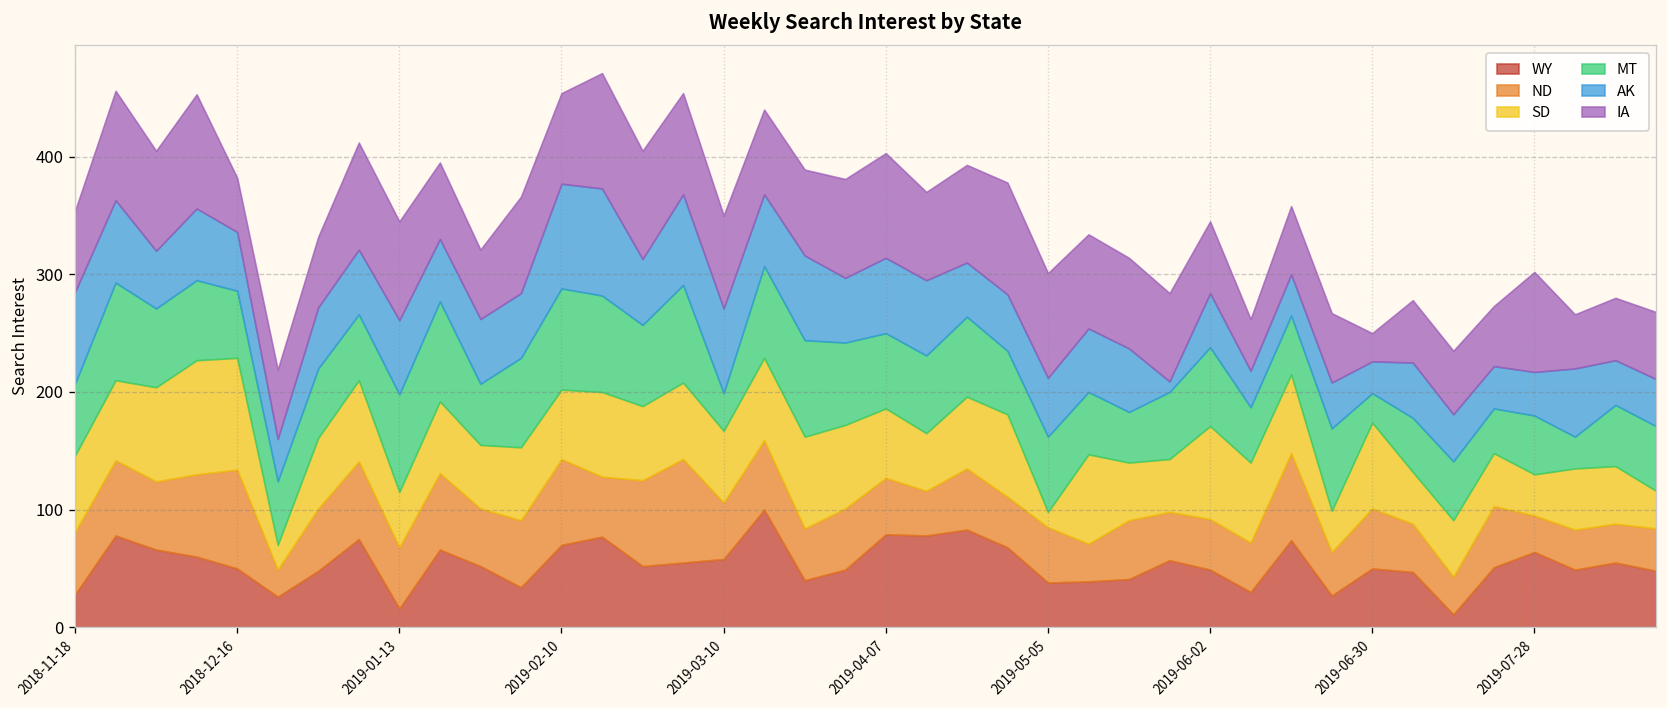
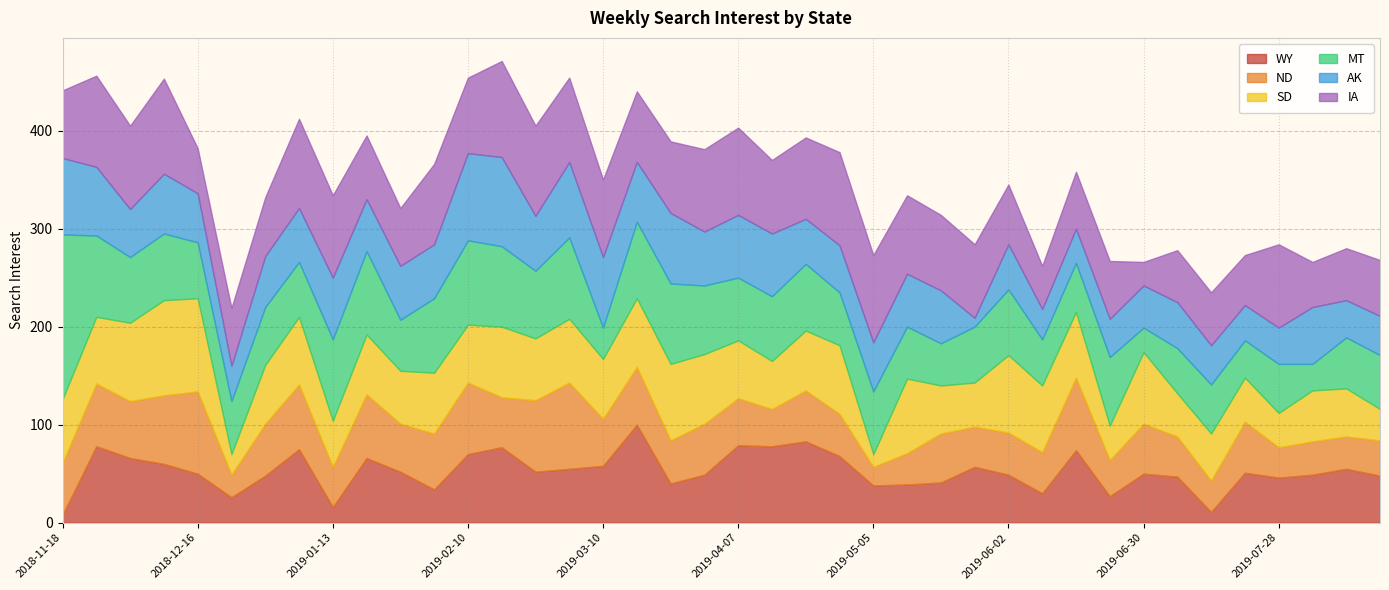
  {
    "WY": {
-     "2018-11-18": 30,
+     "2018-11-18": 10,
      "2018-12-16": 50,
      "2019-01-13": 20,
      "2019-02-10": 70,
      "2019-03-10": 60,
      "2019-04-07": 80,
      "2019-05-05": 40,
      "2019-06-02": 50,
      "2019-06-30": 50,
-     "2019-07-28": 60
+     "2019-07-28": 50
    },
    "ND": {
      "2018-11-18": 50,
      "2018-12-16": 80,
-     "2019-01-13": 50,
+     "2019-01-13": 40,
      "2019-02-10": 70,
      "2019-03-10": 50,
      "2019-04-07": 50,
-     "2019-05-05": 50,
+     "2019-05-05": 20,
      "2019-06-02": 40,
      "2019-06-30": 50,
      "2019-07-28": 30
    },
    "SD": {
      "2018-11-18": 70,
      "2018-12-16": 100,
      "2019-01-13": 50,
      "2019-02-10": 60,
      "2019-03-10": 60,
      "2019-04-07": 60,
      "2019-05-05": 10,
      "2019-06-02": 80,
      "2019-06-30": 70,
      "2019-07-28": 40
    },
    "MT": {
-     "2018-11-18": 60,
+     "2018-11-18": 170,
      "2018-12-16": 60,
      "2019-01-13": 80,
      "2019-02-10": 90,
      "2019-03-10": 30,
      "2019-04-07": 60,
      "2019-05-05": 60,
      "2019-06-02": 70,
      "2019-06-30": 30,
      "2019-07-28": 50
    },
    "AK": {
      "2018-11-18": 80,
      "2018-12-16": 50,
      "2019-01-13": 60,
      "2019-02-10": 90,
      "2019-03-10": 70,
      "2019-04-07": 60,
      "2019-05-05": 50,
      "2019-06-02": 50,
-     "2019-06-30": 30,
+     "2019-06-30": 40,
      "2019-07-28": 40
    },
    "IA": {
      "2018-11-18": 70,
      "2018-12-16": 50,
      "2019-01-13": 80,
      "2019-02-10": 80,
      "2019-03-10": 80,
      "2019-04-07": 90,
      "2019-05-05": 90,
      "2019-06-02": 60,
      "2019-06-30": 20,
      "2019-07-28": 90
    }
  }
